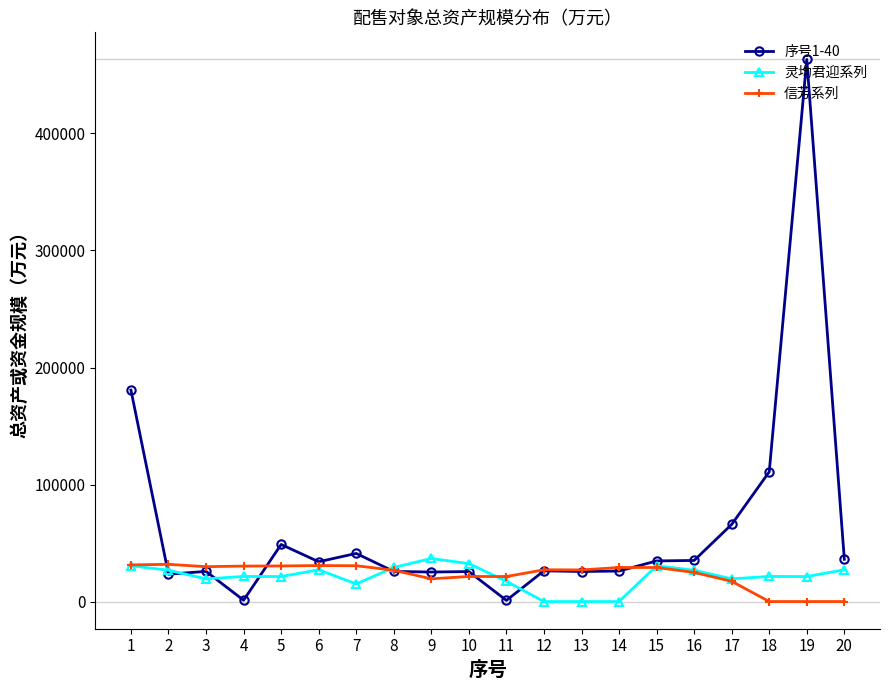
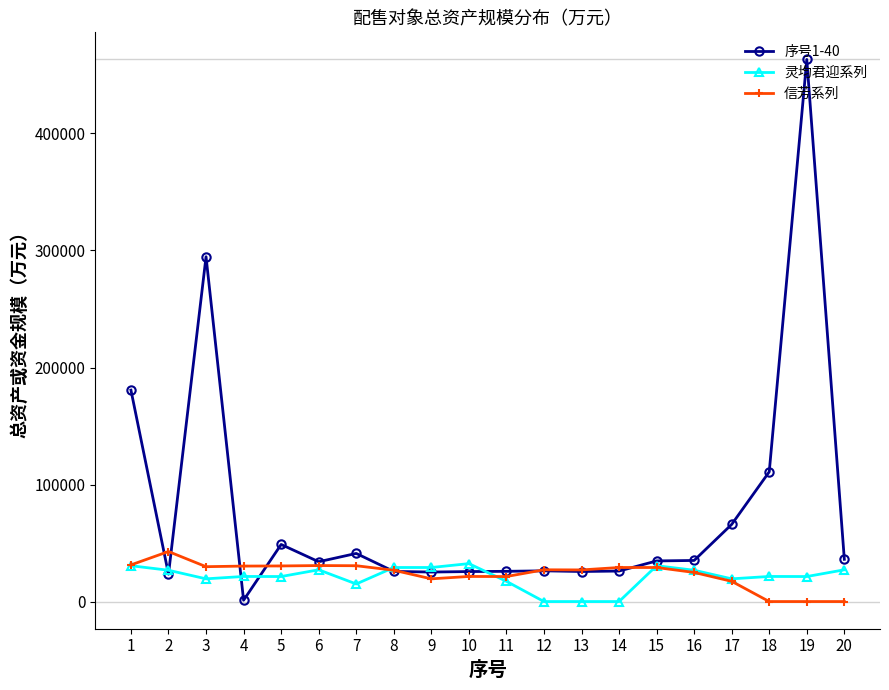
  {
    "序号1-40": {
      "1": 181000,
      "2": 23000,
-     "3": 26000,
+     "3": 295000,
      "4": 1000,
      "5": 49000,
      "6": 34000,
      "7": 41000,
      "9": 25000,
      "10": 26000,
-     "11": 1000,
+     "11": 26000,
      "14": 26000,
      "15": 35000,
      "16": 35000,
      "17": 66000,
      "18": 111000,
      "19": 463000,
      "20": 36000
    },
    "灵均君迎系列": {
      "2": 27000,
      "3": 20000,
      "4": 22000,
      "5": 21000,
      "6": 27000,
      "7": 15000,
      "8": 29000,
-     "9": 37000,
+     "9": 29000,
      "10": 32000,
      "11": 17000,
      "12": 0,
      "13": 0,
      "14": 0,
      "18": 22000,
      "19": 21000,
      "20": 27000
    },
    "信芳系列": {
-     "2": 32000,
+     "2": 43000,
      "3": 30000,
      "4": 30000,
      "5": 31000,
      "6": 31000,
      "7": 31000,
      "9": 20000,
      "10": 22000,
      "11": 21000,
      "14": 29000,
      "18": 0,
      "19": 0,
      "20": 0
    }
  }
